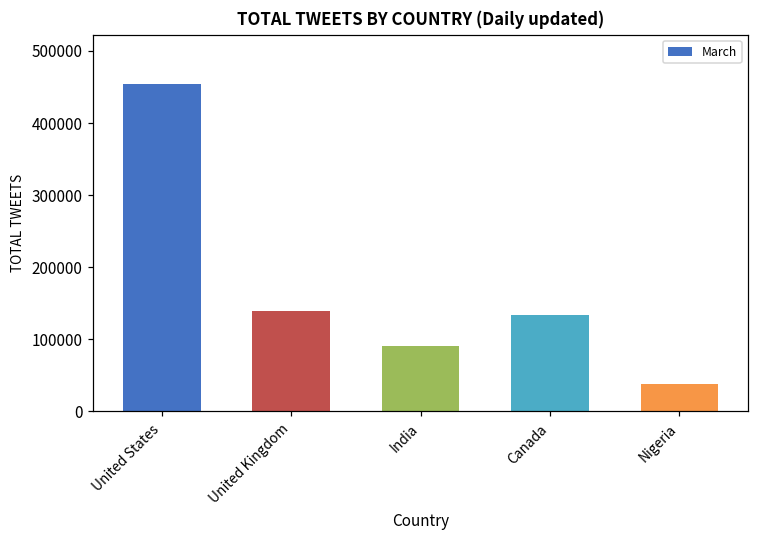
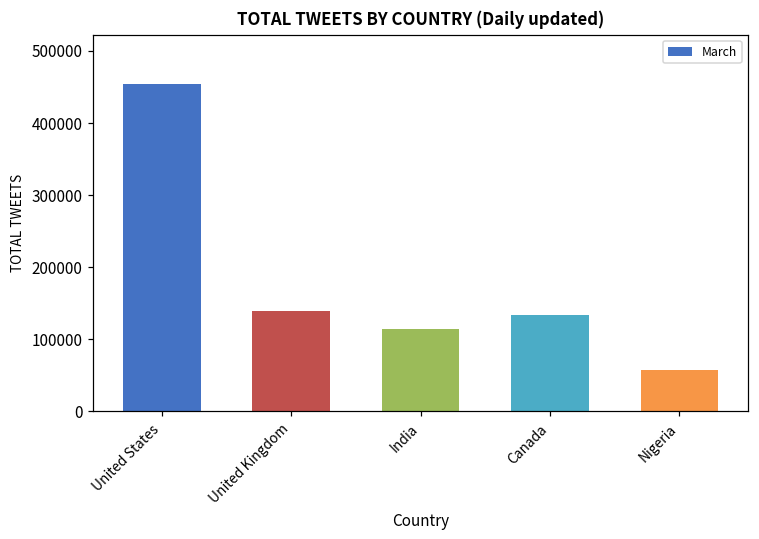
  {
    "United States": 450000,
    "United Kingdom": 140000,
-   "India": 90000,
+   "India": 110000,
    "Canada": 130000,
-   "Nigeria": 40000
+   "Nigeria": 60000
  }
